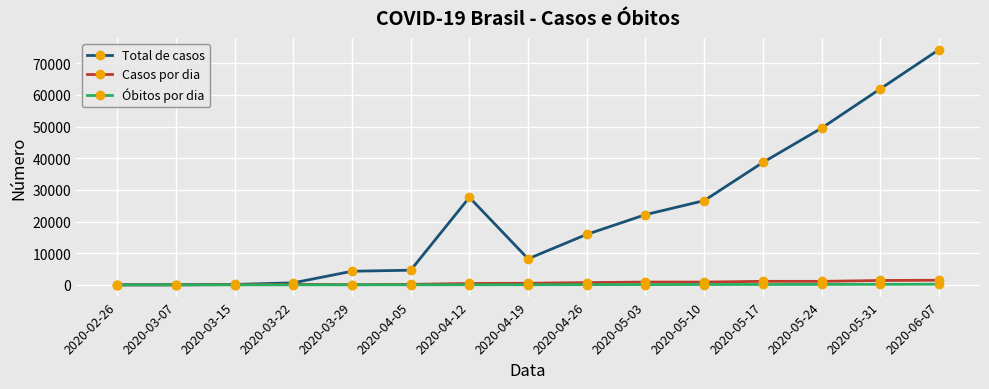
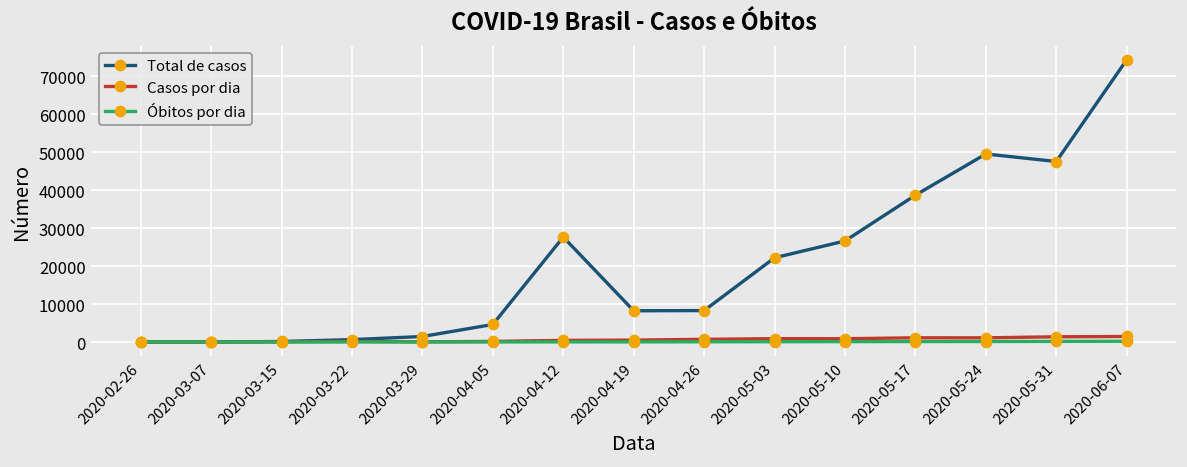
  {
    "Total de casos": {
-     "2020-03-29": 4000,
+     "2020-03-29": 1000,
      "2020-04-05": 5000,
      "2020-04-12": 28000,
      "2020-04-19": 8000,
-     "2020-04-26": 16000,
+     "2020-04-26": 8000,
      "2020-05-03": 22000,
      "2020-05-10": 27000,
      "2020-05-17": 39000,
      "2020-05-24": 49000,
-     "2020-05-31": 62000,
+     "2020-05-31": 48000,
      "2020-06-07": 74000
    },
    "Casos por dia": {
      "2020-05-17": 1000,
      "2020-05-24": 1000,
      "2020-05-31": 1000,
      "2020-06-07": 1000
    },
    "Óbitos por dia": {
      "2020-05-17": 0,
      "2020-05-24": 0,
      "2020-05-31": 0,
      "2020-06-07": 0
    }
  }
